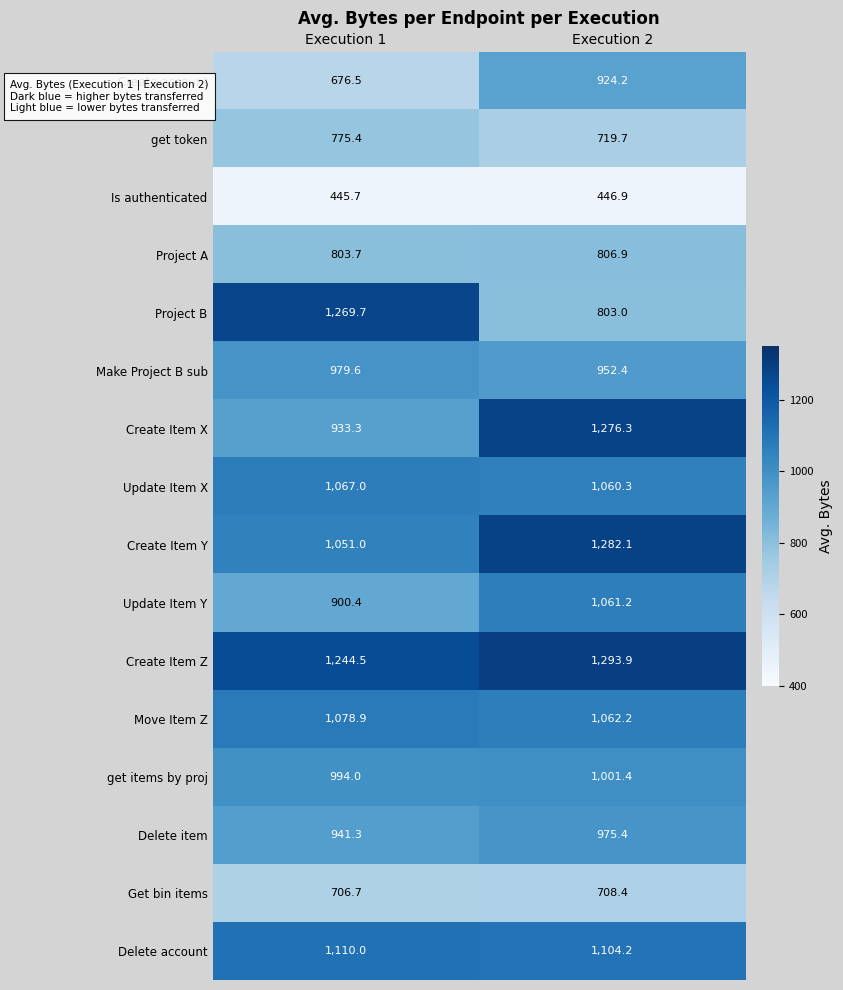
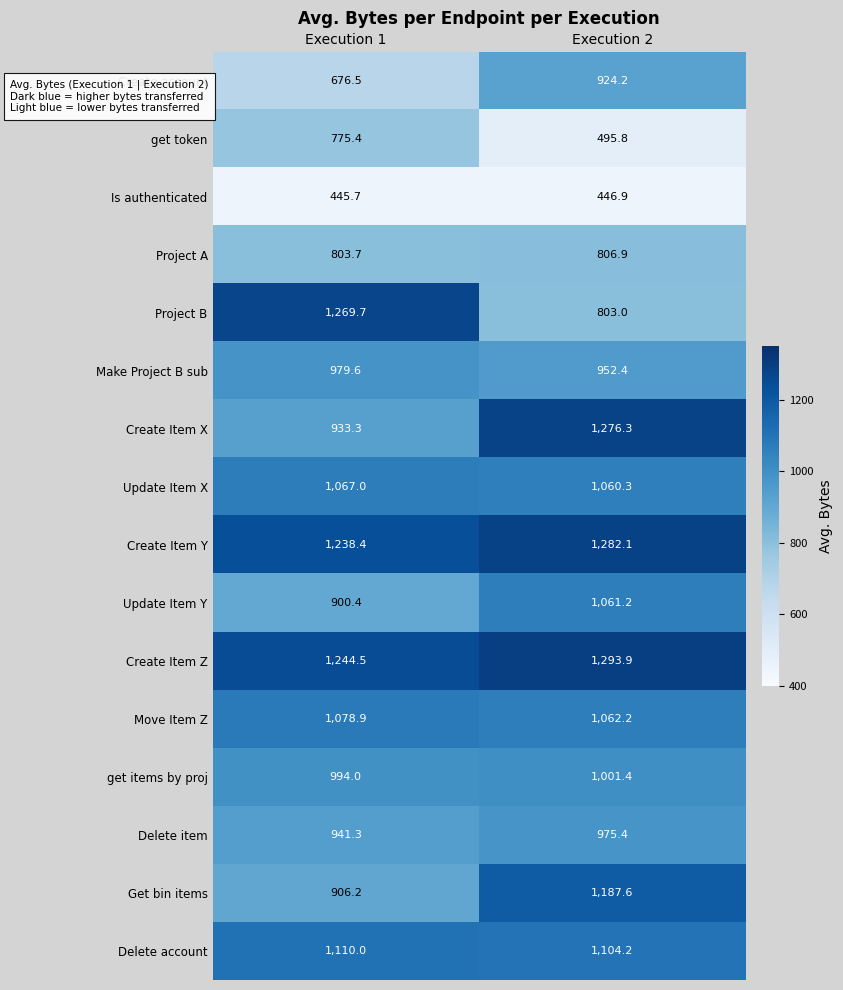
  {
    "Create account": {
      "Execution 1": "676.5",
      "Execution 2": "924.2"
    },
    "get token": {
      "Execution 1": "775.4",
-     "Execution 2": "719.7"
+     "Execution 2": "495.8"
    },
    "Is authenticated": {
      "Execution 1": "445.7",
      "Execution 2": "446.9"
    },
    "Project A": {
      "Execution 1": "803.7",
      "Execution 2": "806.9"
    },
    "Project B": {
      "Execution 1": "1,269.7",
      "Execution 2": "803.0"
    },
    "Make Project B sub": {
      "Execution 1": "979.6",
      "Execution 2": "952.4"
    },
    "Create Item X": {
      "Execution 1": "933.3",
      "Execution 2": "1,276.3"
    },
    "Update Item X": {
      "Execution 1": "1,067.0",
      "Execution 2": "1,060.3"
    },
    "Create Item Y": {
-     "Execution 1": "1,051.0",
+     "Execution 1": "1,238.4",
      "Execution 2": "1,282.1"
    },
    "Update Item Y": {
      "Execution 1": "900.4",
      "Execution 2": "1,061.2"
    },
    "Create Item Z": {
      "Execution 1": "1,244.5",
      "Execution 2": "1,293.9"
    },
    "Move Item Z": {
      "Execution 1": "1,078.9",
      "Execution 2": "1,062.2"
    },
    "get items by proj": {
      "Execution 1": "994.0",
      "Execution 2": "1,001.4"
    },
    "Delete item": {
      "Execution 1": "941.3",
      "Execution 2": "975.4"
    },
    "Get bin items": {
-     "Execution 1": "706.7",
-     "Execution 2": "708.4"
+     "Execution 1": "906.2",
+     "Execution 2": "1,187.6"
    },
    "Delete account": {
      "Execution 1": "1,110.0",
      "Execution 2": "1,104.2"
    }
  }
